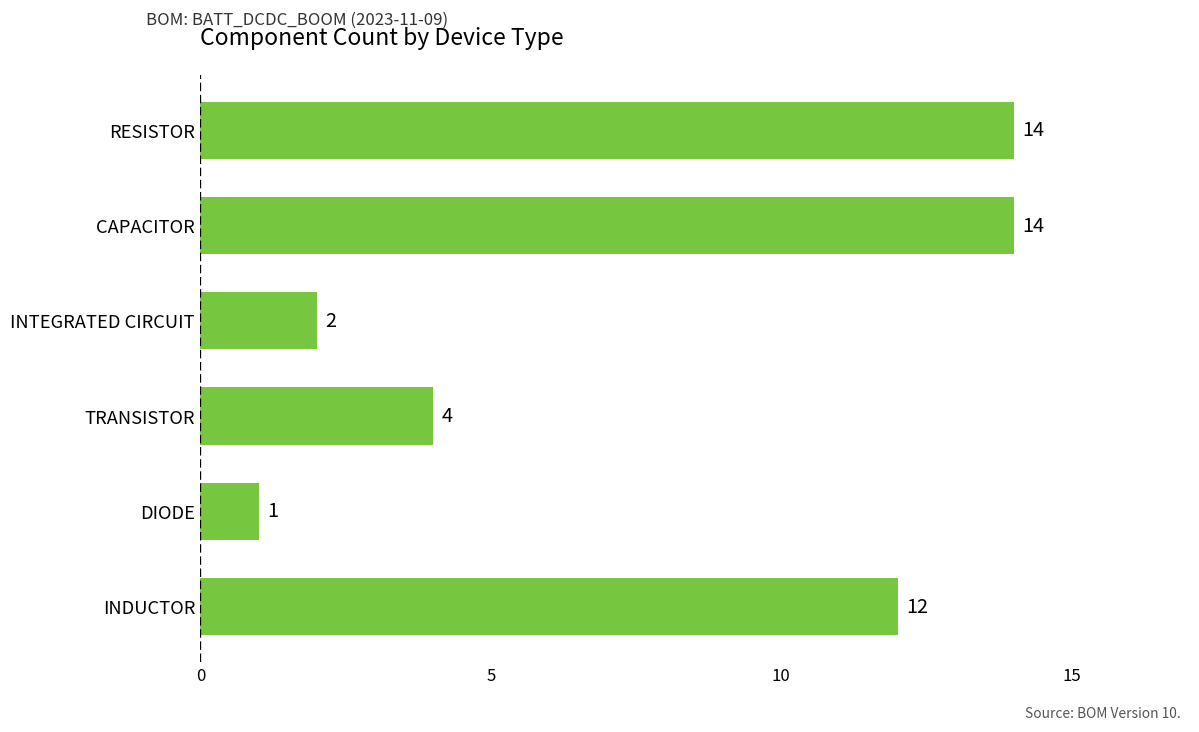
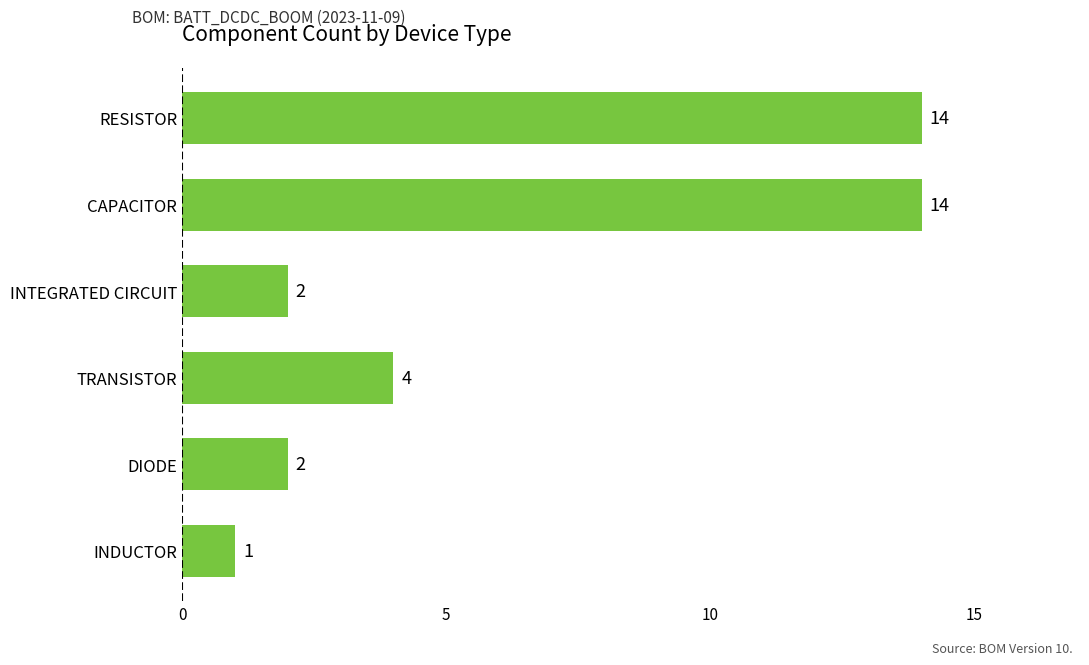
  {
    "RESISTOR": 14,
    "CAPACITOR": 14,
    "INTEGRATED CIRCUIT": 2,
    "TRANSISTOR": 4,
-   "DIODE": 1,
-   "INDUCTOR": 12
+   "DIODE": 2,
+   "INDUCTOR": 1
  }
